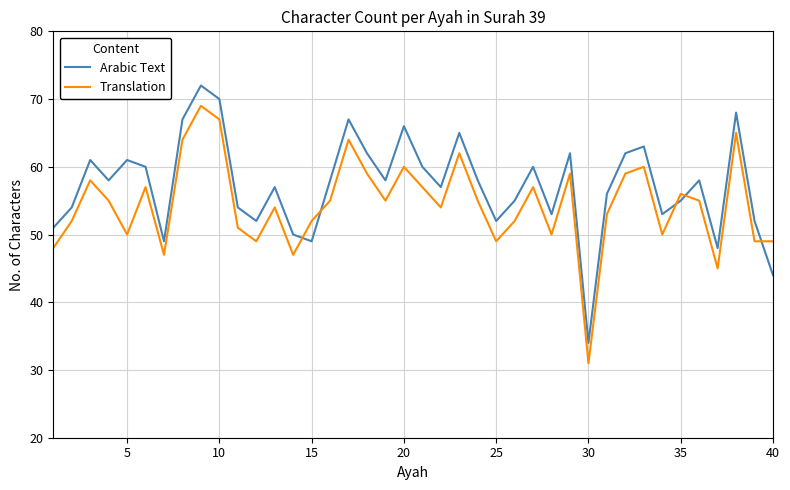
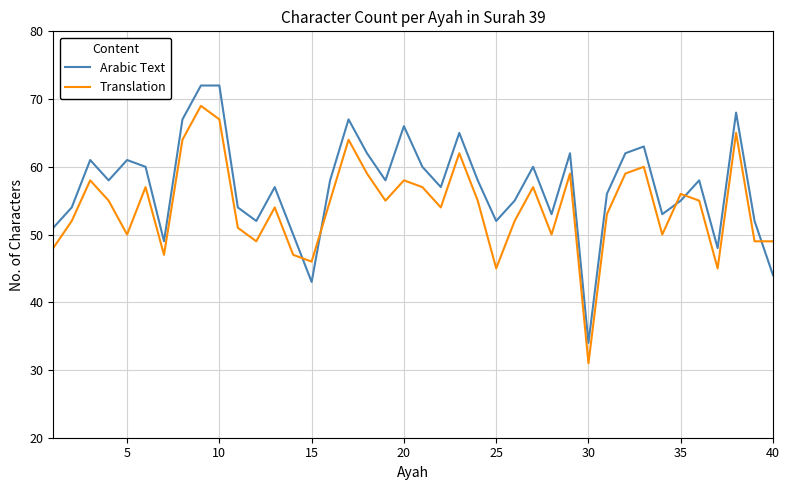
  {
    "Arabic Text": {
      "5": 61,
-     "10": 70,
-     "15": 49,
+     "10": 72,
+     "15": 43,
      "20": 66,
      "25": 52,
      "30": 34,
      "35": 55,
      "40": 44
    },
    "Translation": {
      "5": 50,
      "10": 67,
-     "15": 52,
-     "20": 60,
-     "25": 49,
+     "15": 46,
+     "20": 58,
+     "25": 45,
      "30": 31,
      "35": 56,
      "40": 49
    }
  }
